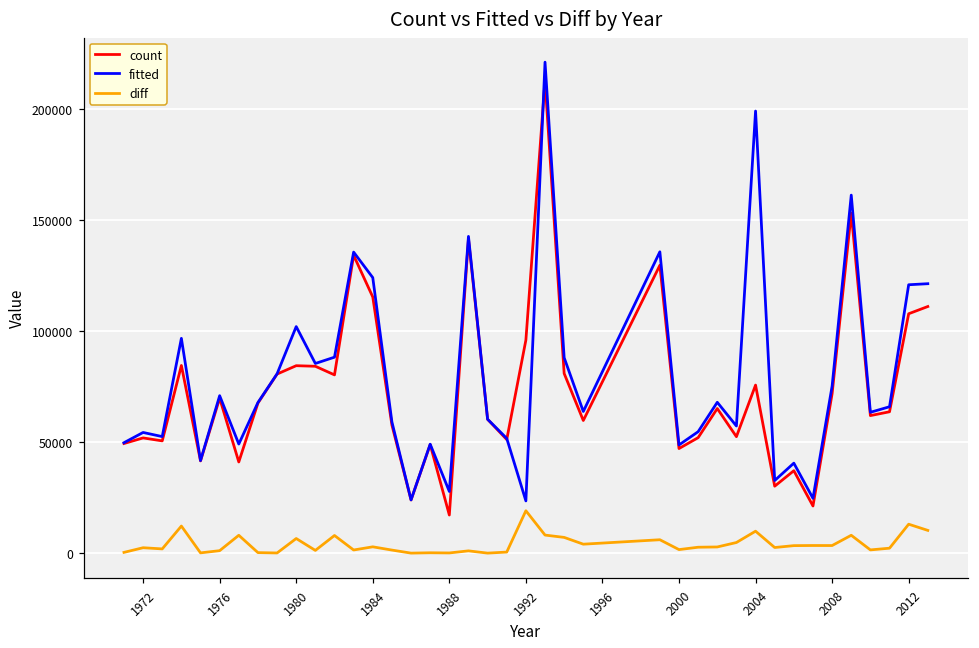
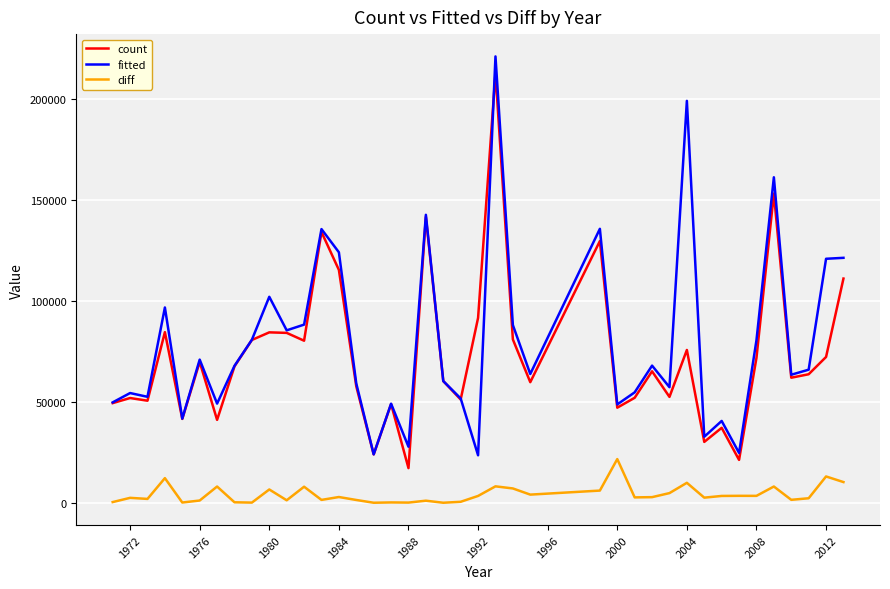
  {
    "count": {
      "1972": 52000,
      "1980": 84000,
      "1984": 115000,
      "1988": 17000,
-     "1992": 96000,
+     "1992": 92000,
      "2000": 47000,
      "2004": 76000,
      "2008": 72000,
-     "2012": 108000
+     "2012": 72000
    },
    "fitted": {
      "1972": 54000,
      "1980": 102000,
      "1984": 124000,
      "1988": 28000,
      "1992": 24000,
      "2000": 49000,
      "2004": 199000,
-     "2008": 75000,
+     "2008": 80000,
      "2012": 121000
    },
    "diff": {
      "1972": 2000,
      "1976": 1000,
      "1980": 7000,
      "1984": 3000,
      "1988": 0,
-     "1992": 19000,
-     "2000": 2000,
+     "1992": 3000,
+     "2000": 22000,
      "2004": 10000,
      "2008": 3000,
      "2012": 13000
    }
  }
